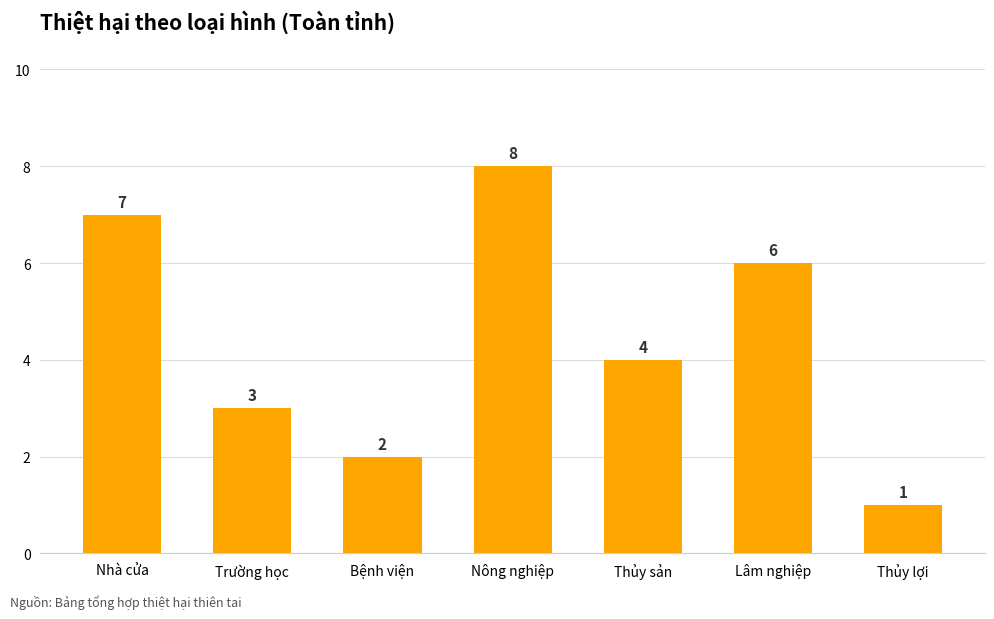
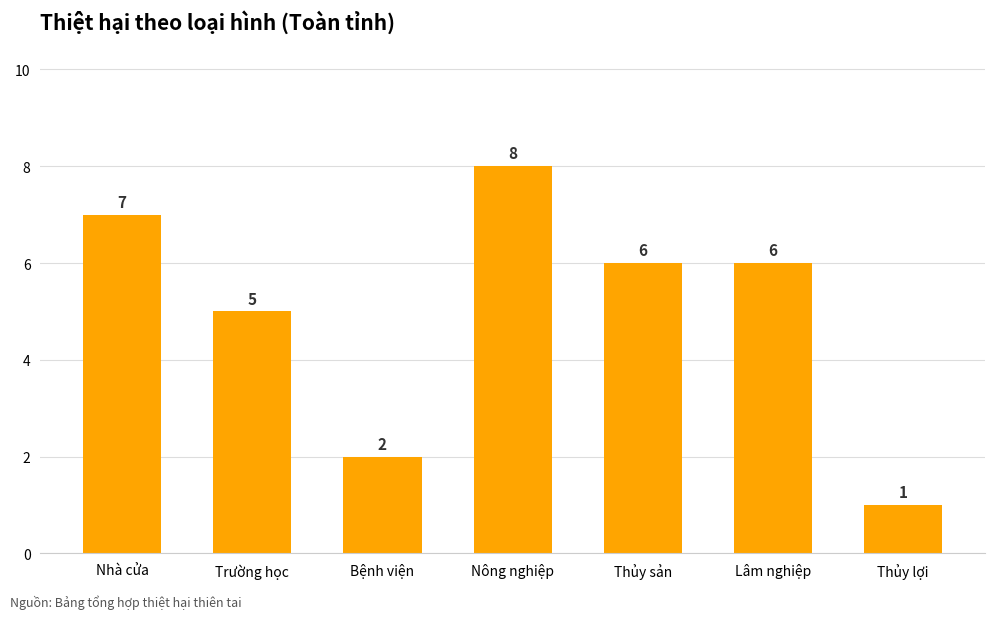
  {
    "Nhà cửa": 7,
-   "Trường học": 3,
+   "Trường học": 5,
    "Bệnh viện": 2,
    "Nông nghiệp": 8,
-   "Thủy sản": 4,
+   "Thủy sản": 6,
    "Lâm nghiệp": 6,
    "Thủy lợi": 1
  }
